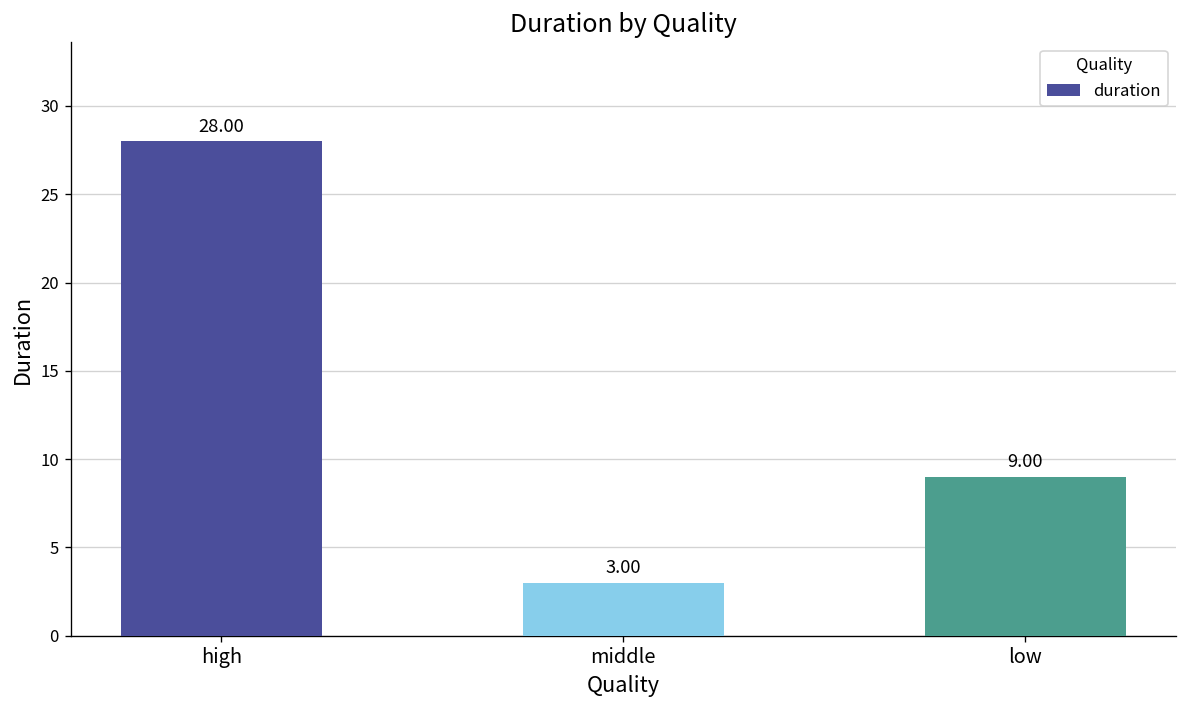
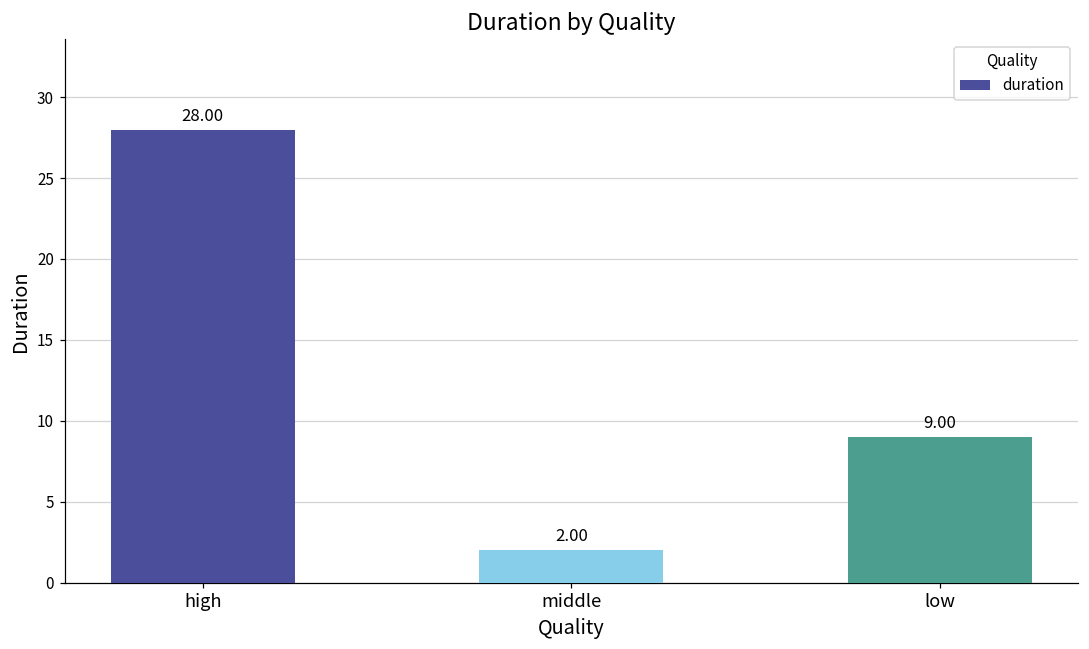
  {
    "high": 28.00,
-   "middle": 3.00,
+   "middle": 2.00,
    "low": 9.00
  }
